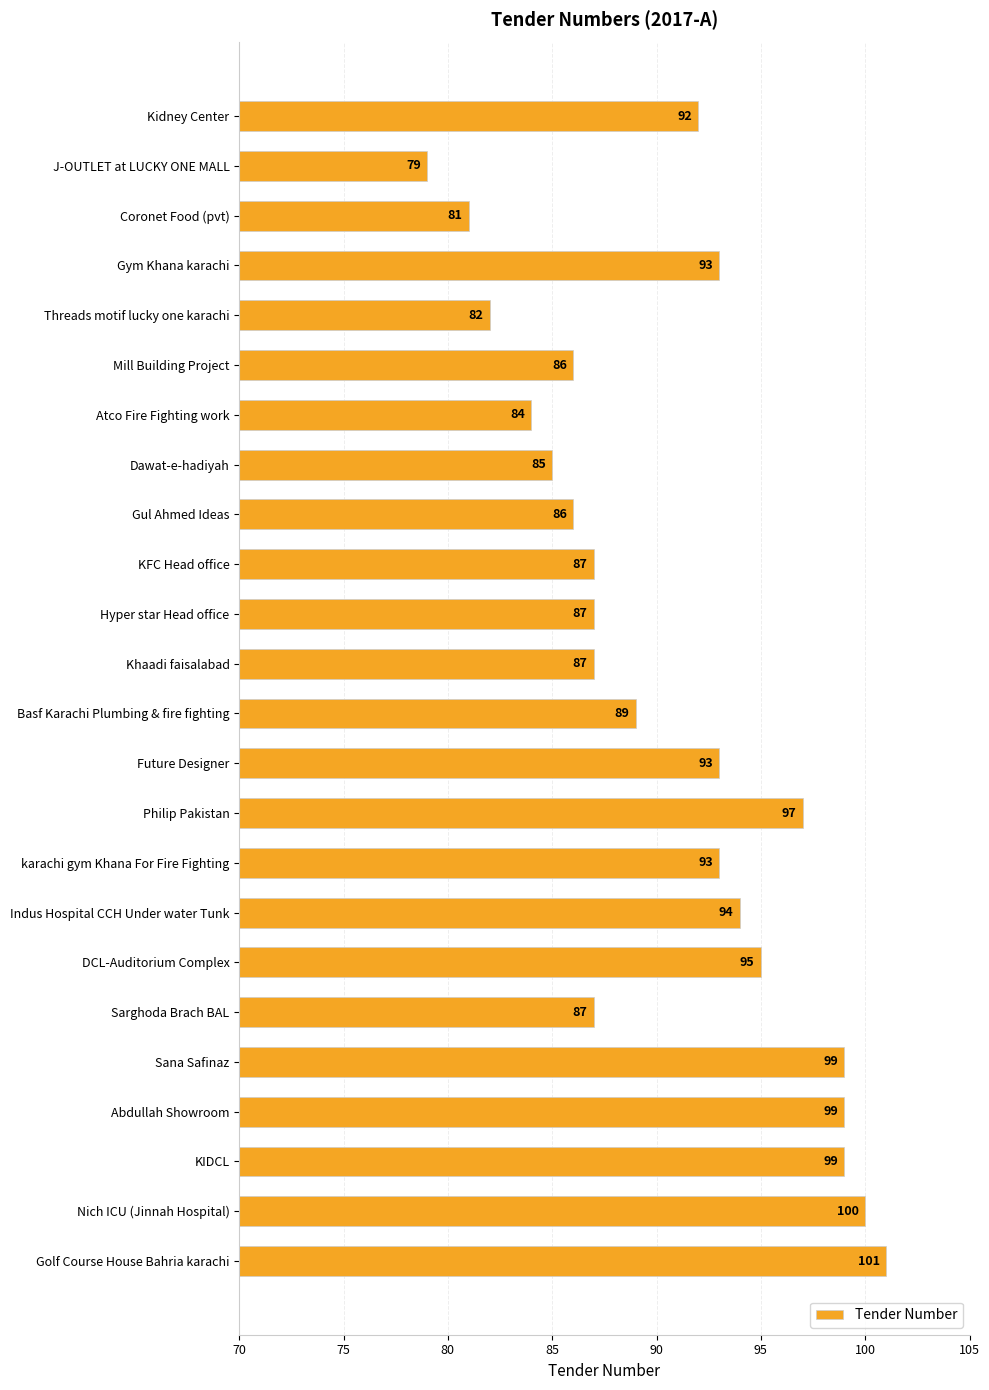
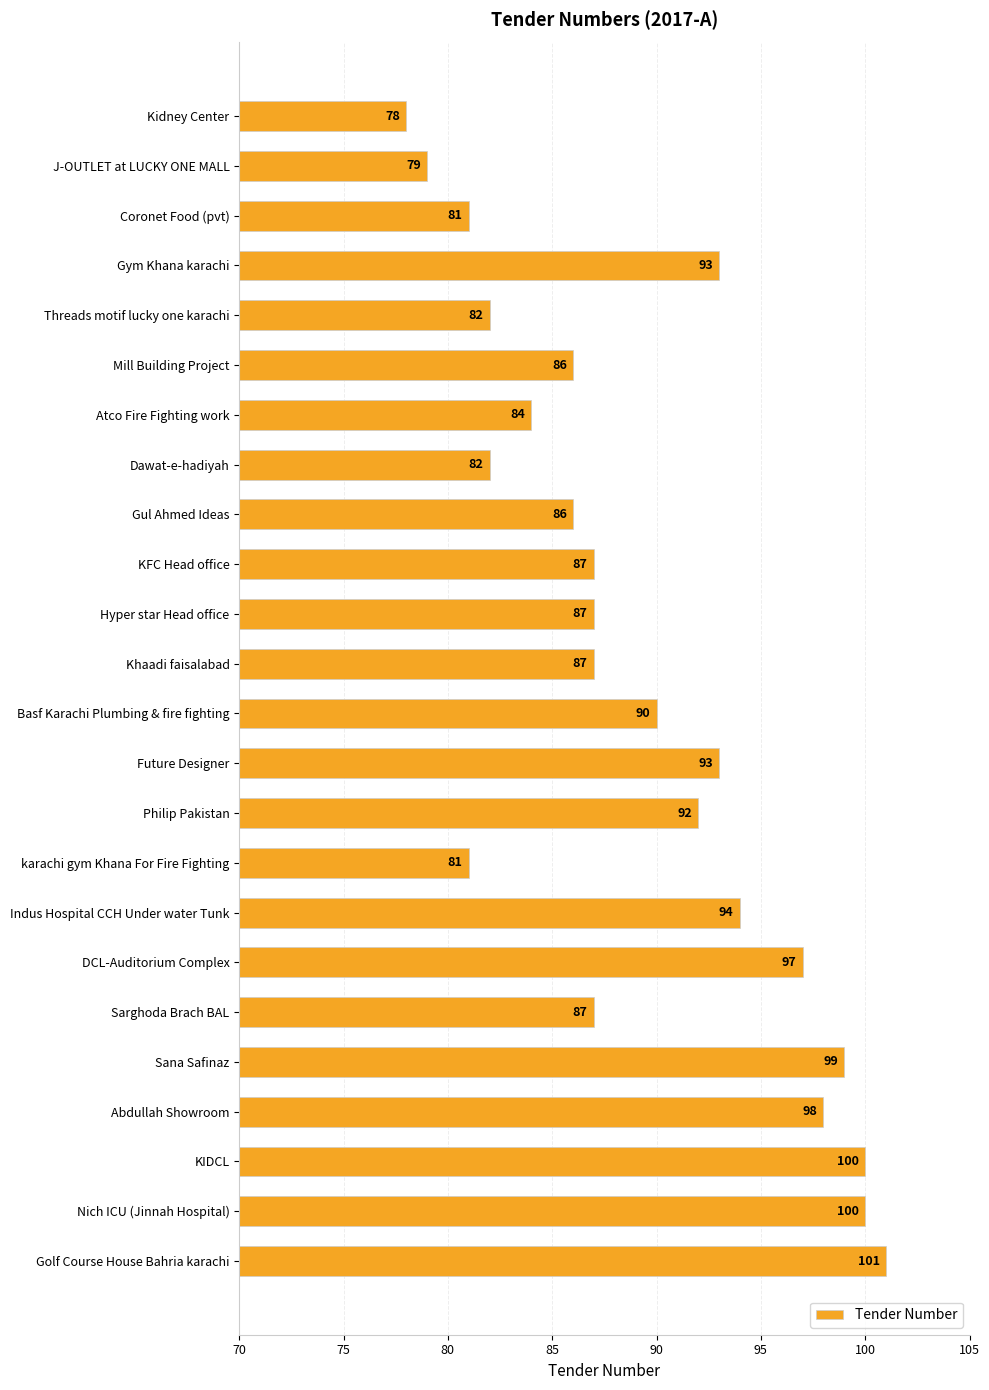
  {
-   "Kidney Center": 92,
+   "Kidney Center": 78,
    "J-OUTLET at LUCKY ONE MALL": 79,
    "Coronet Food (pvt)": 81,
    "Gym Khana karachi": 93,
    "Threads motif lucky one karachi": 82,
    "Mill Building Project": 86,
    "Atco Fire Fighting work": 84,
-   "Dawat-e-hadiyah": 85,
+   "Dawat-e-hadiyah": 82,
    "Gul Ahmed Ideas": 86,
    "KFC Head office": 87,
    "Hyper star Head office": 87,
    "Khaadi faisalabad": 87,
-   "Basf Karachi Plumbing & fire fighting": 89,
+   "Basf Karachi Plumbing & fire fighting": 90,
    "Future Designer": 93,
-   "Philip Pakistan": 97,
-   "karachi gym Khana For Fire Fighting": 93,
+   "Philip Pakistan": 92,
+   "karachi gym Khana For Fire Fighting": 81,
    "Indus Hospital CCH Under water Tunk": 94,
-   "DCL-Auditorium Complex": 95,
+   "DCL-Auditorium Complex": 97,
    "Sarghoda Brach BAL": 87,
    "Sana Safinaz": 99,
-   "Abdullah Showroom": 99,
-   "KIDCL": 99,
+   "Abdullah Showroom": 98,
+   "KIDCL": 100,
    "Nich ICU (Jinnah Hospital)": 100,
    "Golf Course House Bahria karachi": 101
  }
